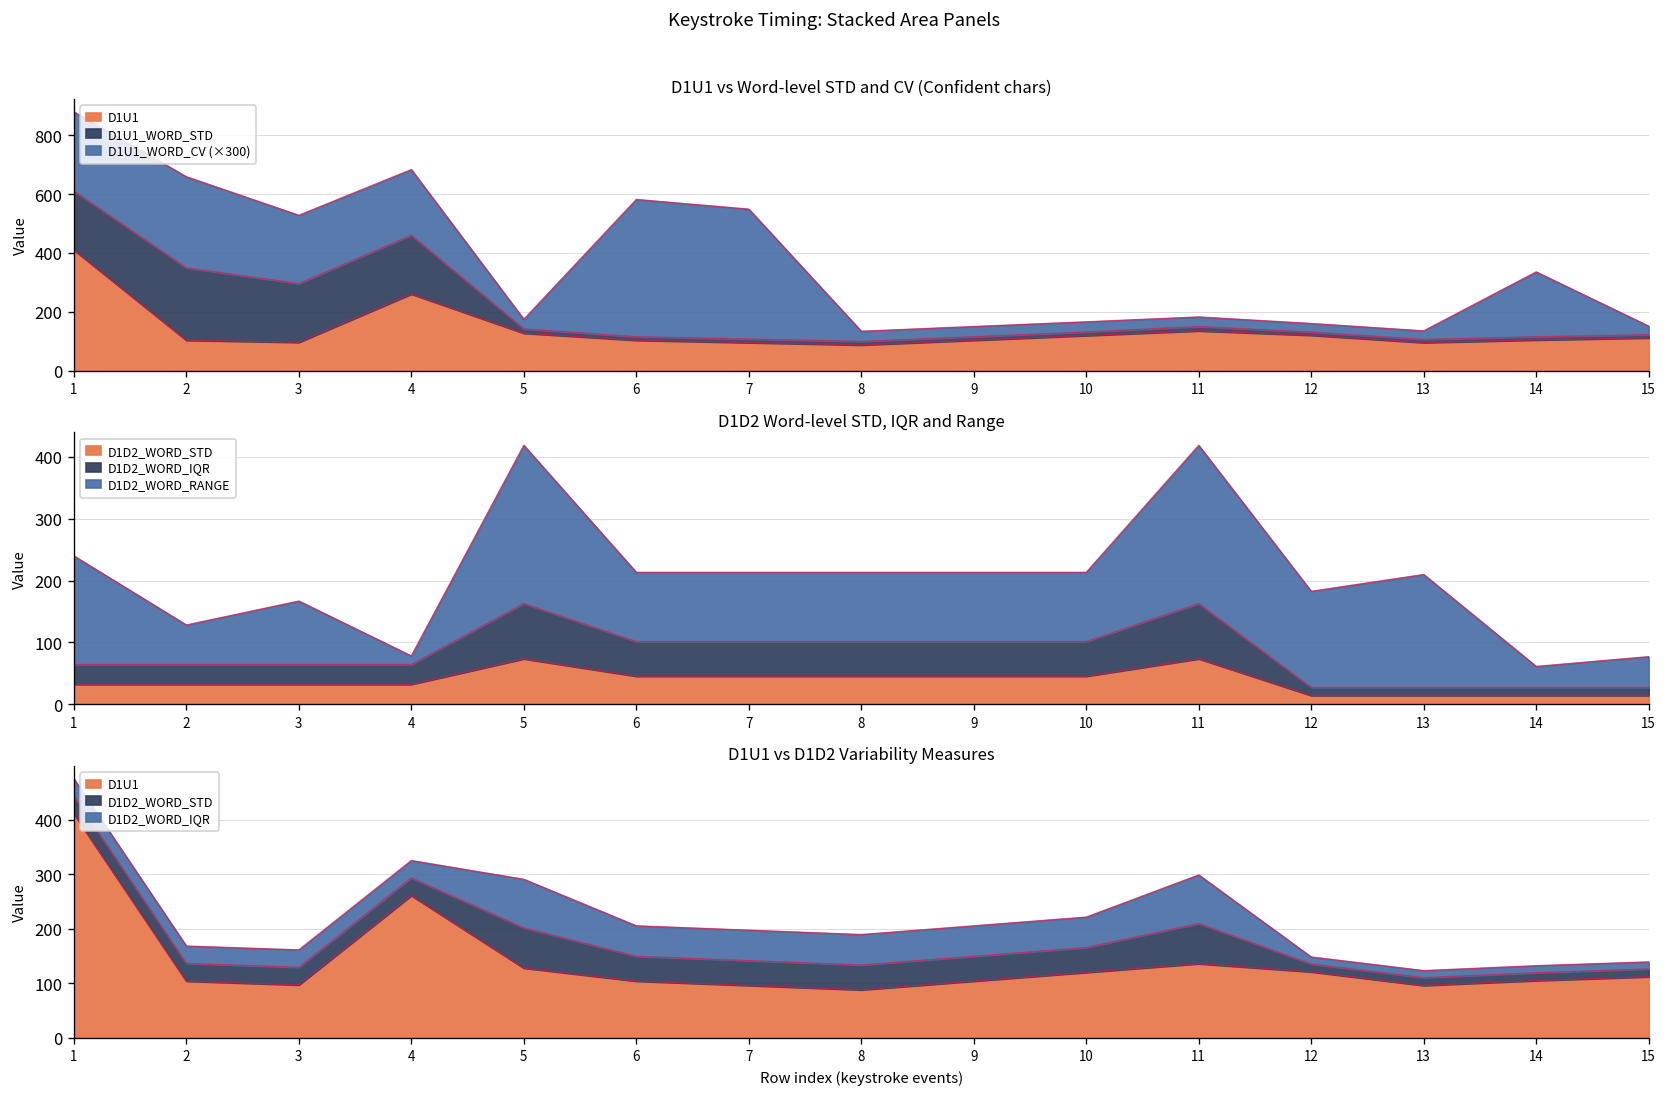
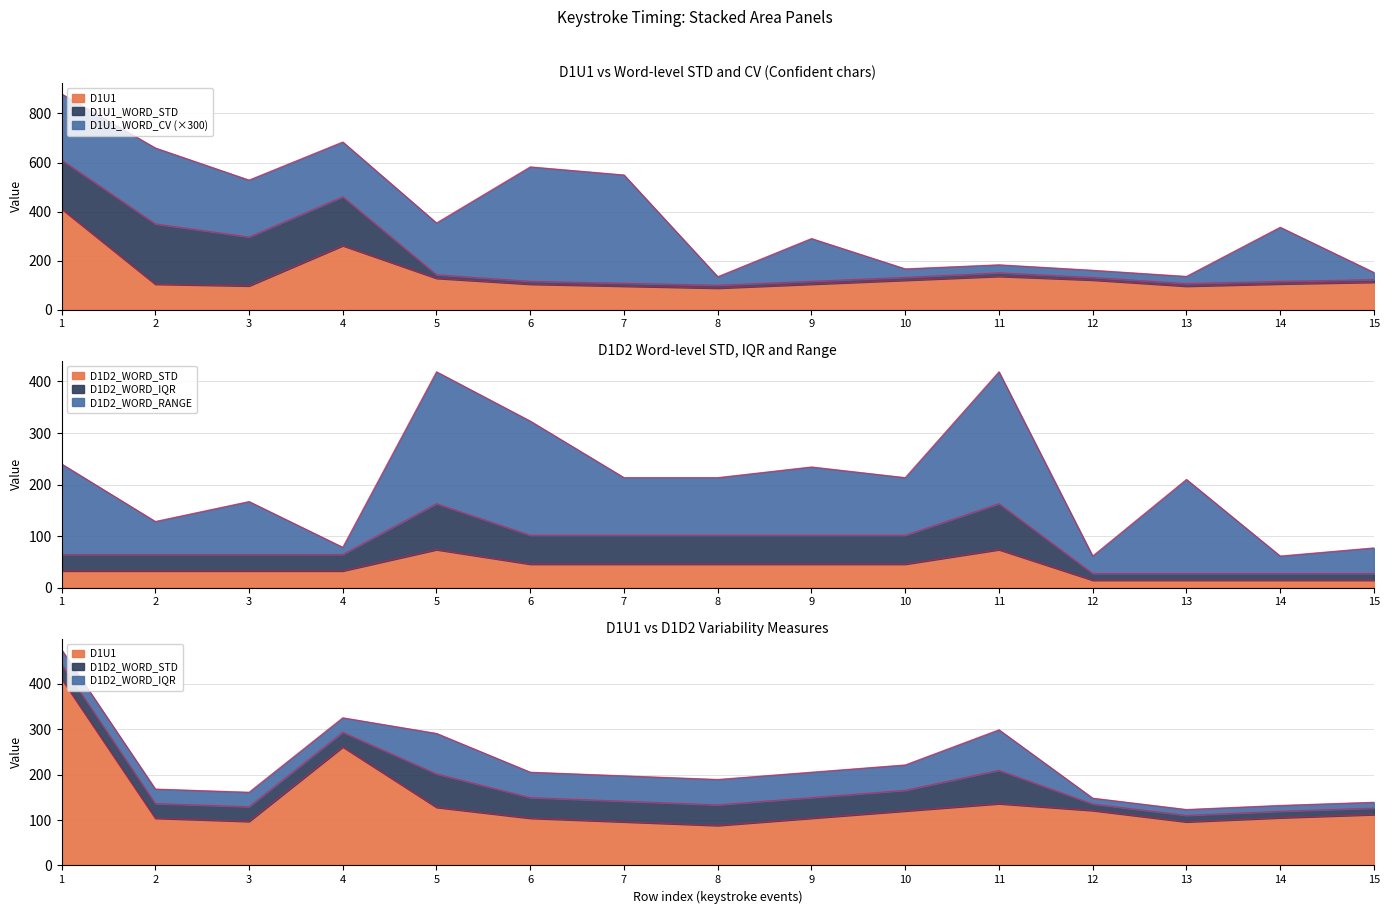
  {
    "D1U1 vs Word-level STD and CV (Confident chars)": {
      "D1U1": {
        "1": 410,
        "2": 100,
        "3": 100,
        "4": 260,
        "5": 130,
        "6": 100,
        "7": 100,
        "8": 90,
        "9": 100,
        "10": 120,
        "11": 140,
        "12": 120,
        "13": 100,
        "14": 110,
        "15": 110
      },
      "D1U1_WORD_STD": {
        "1": 200,
        "2": 250,
        "3": 200,
        "4": 200,
        "5": 10,
        "6": 10,
        "7": 10,
        "8": 10,
        "9": 10,
        "10": 10,
        "11": 10,
        "12": 10,
        "13": 10,
        "14": 10,
        "15": 10
      },
      "D1U1_WORD_CV (×300)": {
        "1": 270,
        "2": 310,
        "3": 230,
        "4": 220,
-       "5": 30,
+       "5": 210,
        "6": 470,
        "7": 440,
        "8": 30,
-       "9": 30,
+       "9": 170,
        "10": 30,
        "11": 30,
        "12": 30,
        "13": 30,
        "14": 220,
        "15": 30
      }
    },
    "D1D2 Word-level STD, IQR and Range": {
      "D1D2_WORD_RANGE": {
        "1": 180,
        "2": 60,
        "3": 100,
        "4": 10,
        "5": 260,
-       "6": 110,
+       "6": 220,
        "7": 110,
        "8": 110,
-       "9": 110,
+       "9": 130,
        "10": 110,
        "11": 260,
-       "12": 160,
+       "12": 30,
        "13": 180,
        "14": 30,
        "15": 50
      }
    },
    "D1U1 vs D1D2 Variability Measures": {
      "D1U1": {
        "1": 410,
        "2": 100,
        "3": 100,
        "4": 260,
        "5": 130,
        "6": 100,
        "7": 100,
        "8": 90,
        "9": 100,
        "10": 120,
        "11": 140,
        "12": 120,
        "13": 100,
        "14": 110,
        "15": 110
      }
    }
  }
